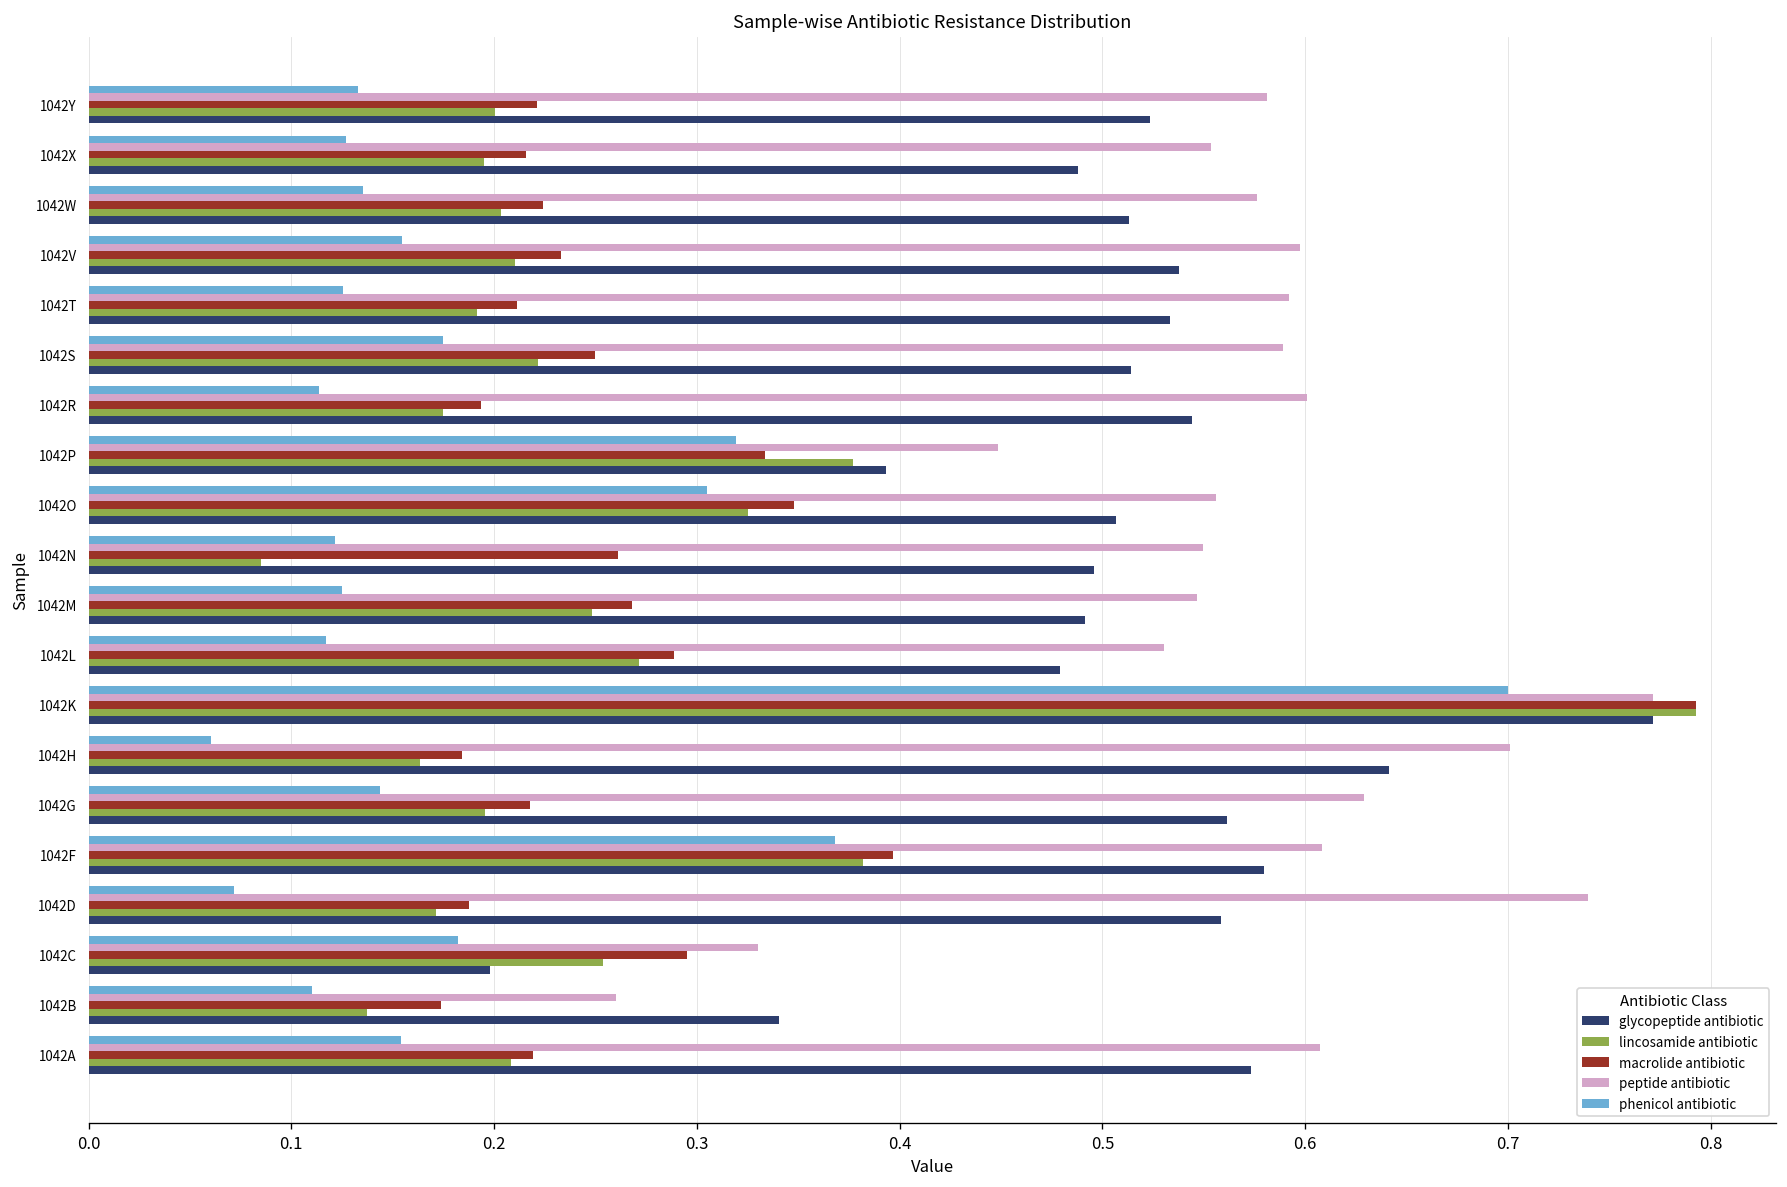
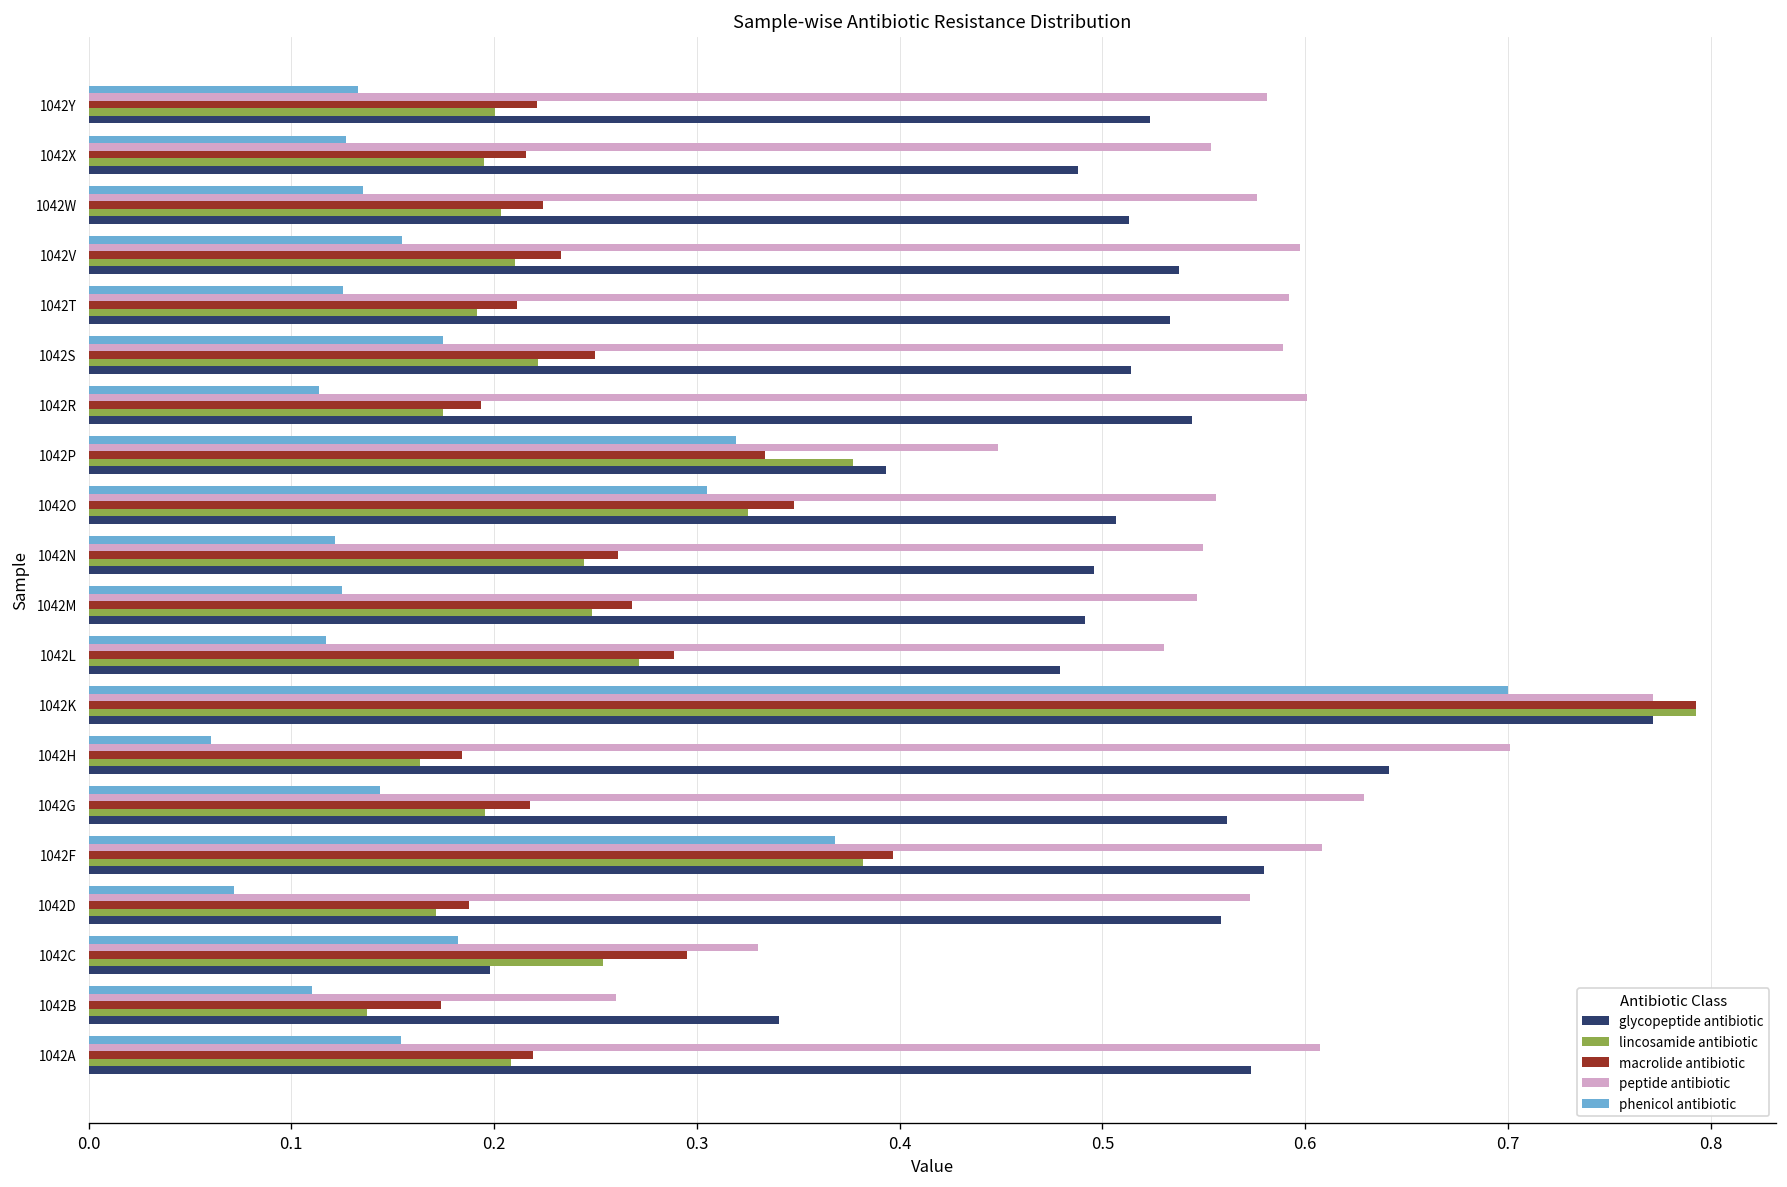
  {
    "glycopeptide antibiotic": {
      "1042Y": 0.524,
      "1042X": 0.488,
      "1042W": 0.513,
      "1042V": 0.538,
      "1042T": 0.533,
      "1042S": 0.514,
      "1042R": 0.544,
      "1042P": 0.393,
      "1042O": 0.507,
      "1042N": 0.496,
      "1042M": 0.492,
      "1042L": 0.479,
      "1042K": 0.771,
      "1042H": 0.641,
      "1042G": 0.561,
      "1042F": 0.580,
      "1042D": 0.559,
      "1042C": 0.198,
      "1042B": 0.341,
      "1042A": 0.573
    },
    "lincosamide antibiotic": {
      "1042Y": 0.201,
      "1042X": 0.195,
      "1042W": 0.203,
      "1042V": 0.210,
      "1042T": 0.192,
      "1042S": 0.222,
      "1042R": 0.175,
      "1042P": 0.377,
      "1042O": 0.325,
-     "1042N": 0.085,
+     "1042N": 0.244,
      "1042M": 0.248,
      "1042L": 0.271,
      "1042K": 0.793,
      "1042H": 0.163,
      "1042G": 0.195,
      "1042F": 0.382,
      "1042D": 0.171,
      "1042C": 0.254,
      "1042B": 0.137,
      "1042A": 0.208
    },
    "macrolide antibiotic": {
      "1042Y": 0.221,
      "1042X": 0.216,
      "1042W": 0.224,
      "1042V": 0.233,
      "1042T": 0.211,
      "1042S": 0.250,
      "1042R": 0.194,
      "1042P": 0.334,
      "1042O": 0.348,
      "1042N": 0.261,
      "1042M": 0.268,
      "1042L": 0.289,
      "1042K": 0.793,
      "1042H": 0.184,
      "1042G": 0.218,
      "1042F": 0.397,
      "1042D": 0.188,
      "1042C": 0.295,
      "1042B": 0.174,
      "1042A": 0.219
    },
    "peptide antibiotic": {
      "1042Y": 0.581,
      "1042X": 0.554,
      "1042W": 0.576,
      "1042V": 0.598,
      "1042T": 0.592,
      "1042S": 0.589,
      "1042R": 0.601,
      "1042P": 0.449,
      "1042O": 0.556,
      "1042N": 0.549,
      "1042M": 0.547,
      "1042L": 0.530,
      "1042K": 0.771,
      "1042H": 0.701,
      "1042G": 0.629,
      "1042F": 0.608,
-     "1042D": 0.739,
+     "1042D": 0.573,
      "1042C": 0.330,
      "1042B": 0.260,
      "1042A": 0.607
    },
    "phenicol antibiotic": {
      "1042Y": 0.133,
      "1042X": 0.127,
      "1042W": 0.135,
      "1042V": 0.155,
      "1042T": 0.125,
      "1042S": 0.175,
      "1042R": 0.114,
      "1042P": 0.319,
      "1042O": 0.305,
      "1042N": 0.122,
      "1042M": 0.125,
      "1042L": 0.117,
      "1042K": 0.700,
      "1042H": 0.060,
      "1042G": 0.144,
      "1042F": 0.368,
      "1042D": 0.072,
      "1042C": 0.182,
      "1042B": 0.110,
      "1042A": 0.154
    }
  }
